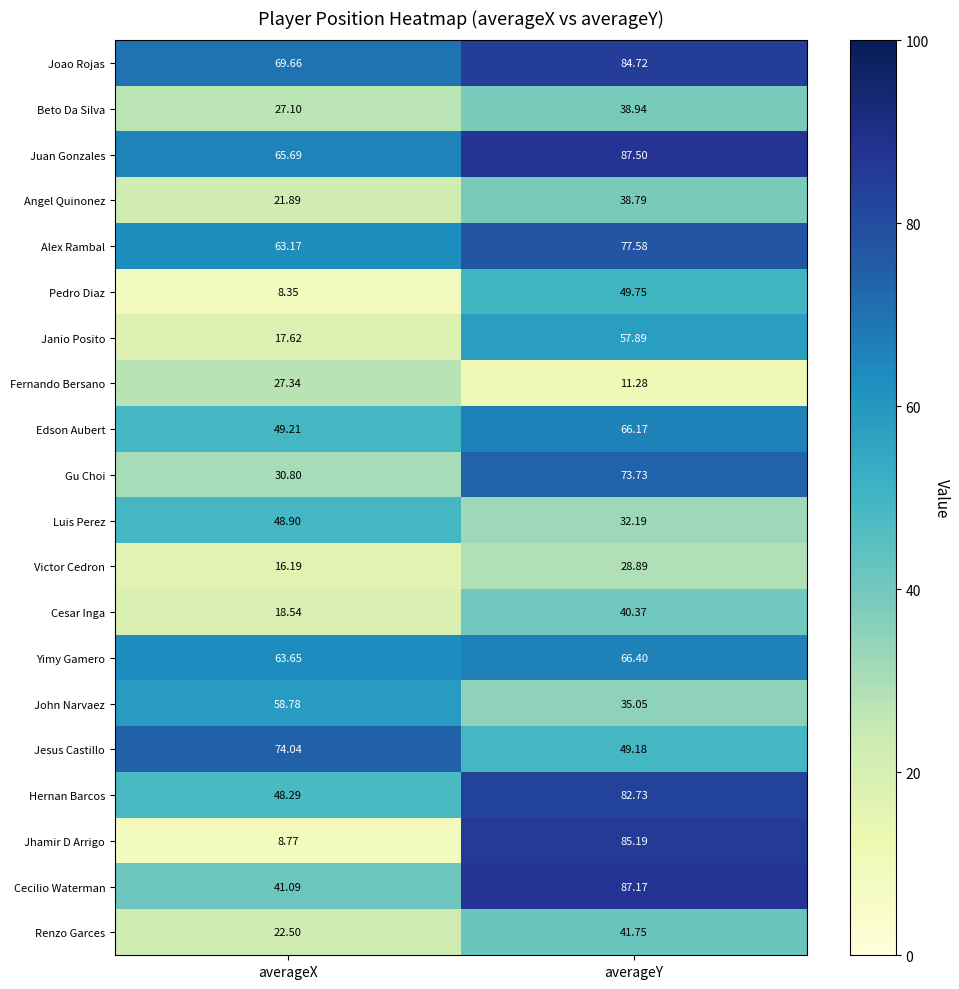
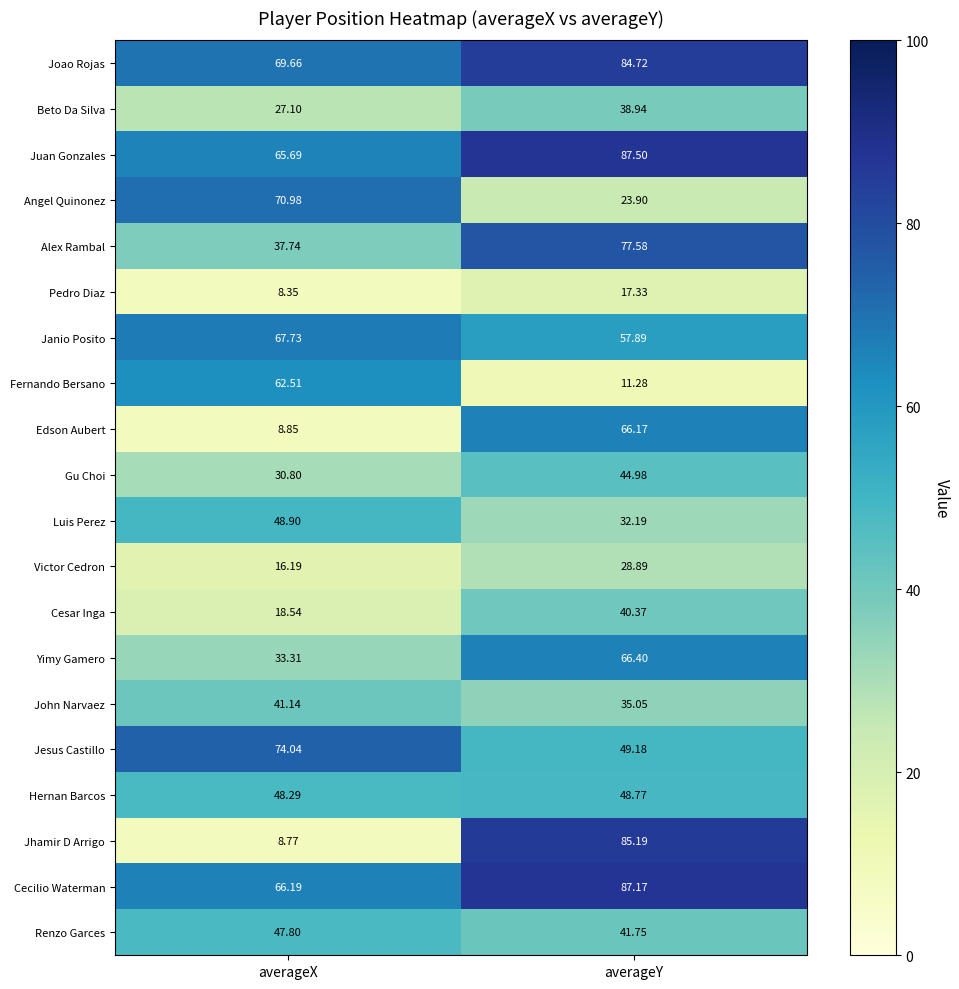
  {
    "Joao Rojas": {
      "averageX": 69.66,
      "averageY": 84.72
    },
    "Beto Da Silva": {
      "averageX": 27.10,
      "averageY": 38.94
    },
    "Juan Gonzales": {
      "averageX": 65.69,
      "averageY": 87.50
    },
    "Angel Quinonez": {
-     "averageX": 21.89,
-     "averageY": 38.79
+     "averageX": 70.98,
+     "averageY": 23.90
    },
    "Alex Rambal": {
-     "averageX": 63.17,
+     "averageX": 37.74,
      "averageY": 77.58
    },
    "Pedro Diaz": {
      "averageX": 8.35,
-     "averageY": 49.75
+     "averageY": 17.33
    },
    "Janio Posito": {
-     "averageX": 17.62,
+     "averageX": 67.73,
      "averageY": 57.89
    },
    "Fernando Bersano": {
-     "averageX": 27.34,
+     "averageX": 62.51,
      "averageY": 11.28
    },
    "Edson Aubert": {
-     "averageX": 49.21,
+     "averageX": 8.85,
      "averageY": 66.17
    },
    "Gu Choi": {
      "averageX": 30.80,
-     "averageY": 73.73
+     "averageY": 44.98
    },
    "Luis Perez": {
      "averageX": 48.90,
      "averageY": 32.19
    },
    "Victor Cedron": {
      "averageX": 16.19,
      "averageY": 28.89
    },
    "Cesar Inga": {
      "averageX": 18.54,
      "averageY": 40.37
    },
    "Yimy Gamero": {
-     "averageX": 63.65,
+     "averageX": 33.31,
      "averageY": 66.40
    },
    "John Narvaez": {
-     "averageX": 58.78,
+     "averageX": 41.14,
      "averageY": 35.05
    },
    "Jesus Castillo": {
      "averageX": 74.04,
      "averageY": 49.18
    },
    "Hernan Barcos": {
      "averageX": 48.29,
-     "averageY": 82.73
+     "averageY": 48.77
    },
    "Jhamir D Arrigo": {
      "averageX": 8.77,
      "averageY": 85.19
    },
    "Cecilio Waterman": {
-     "averageX": 41.09,
+     "averageX": 66.19,
      "averageY": 87.17
    },
    "Renzo Garces": {
-     "averageX": 22.50,
+     "averageX": 47.80,
      "averageY": 41.75
    }
  }
